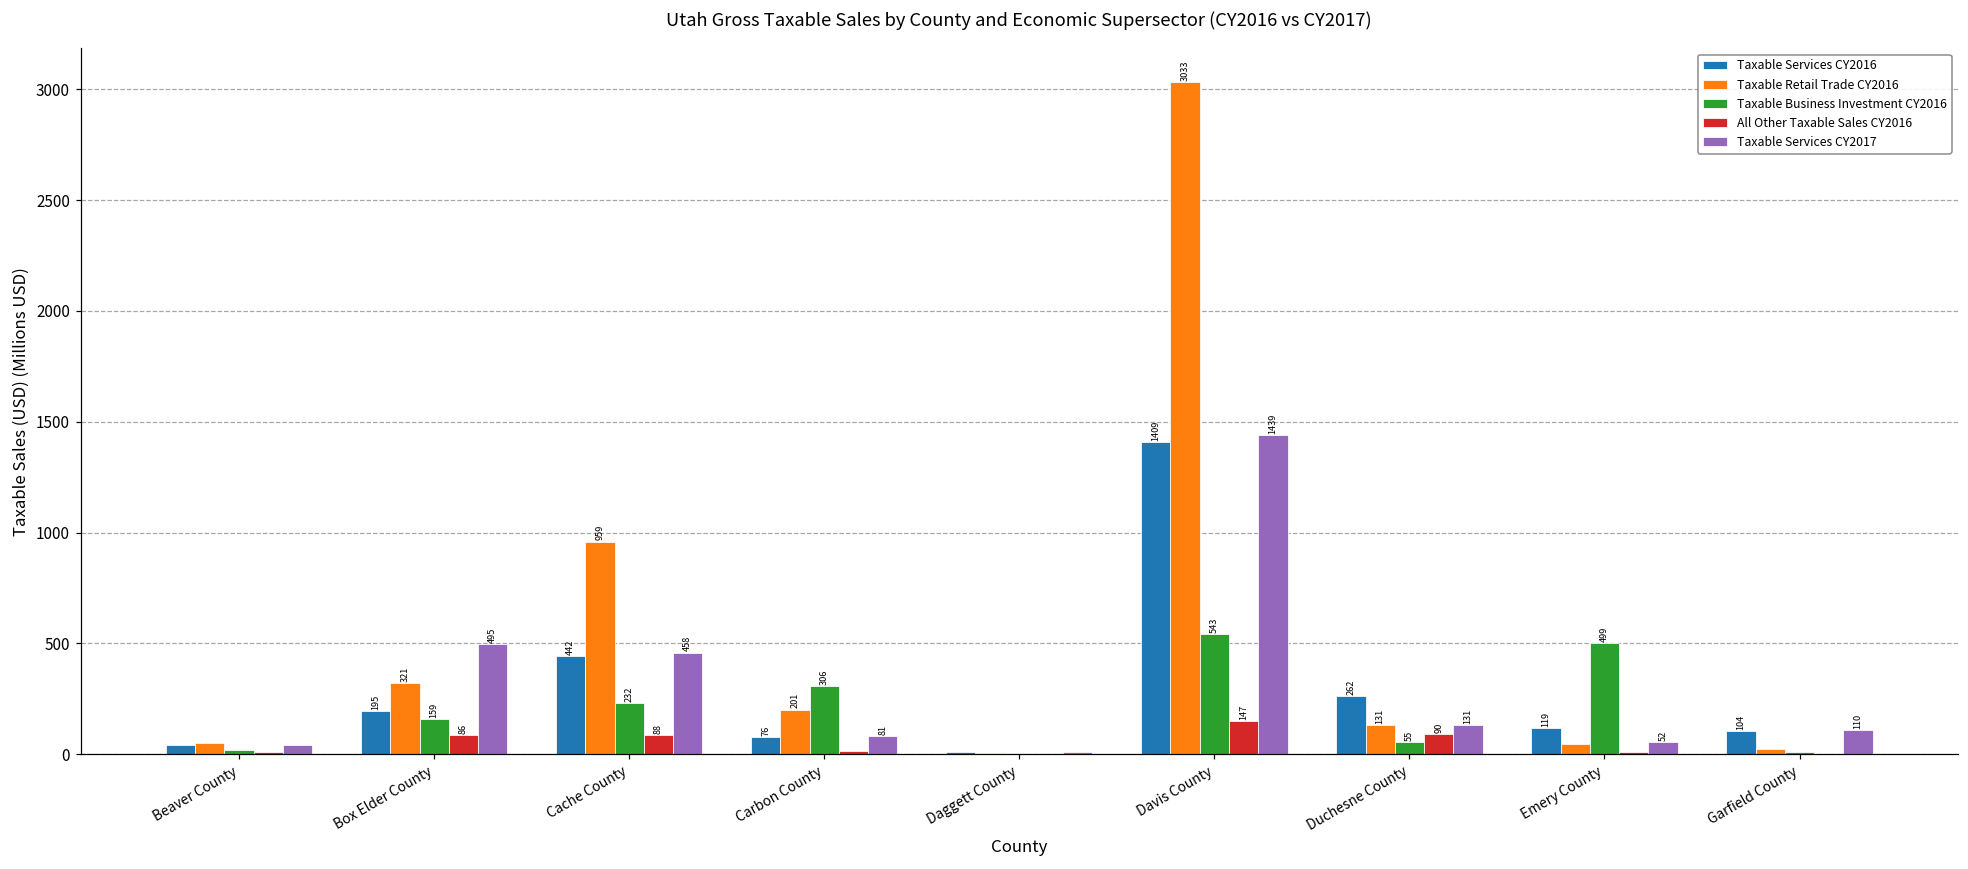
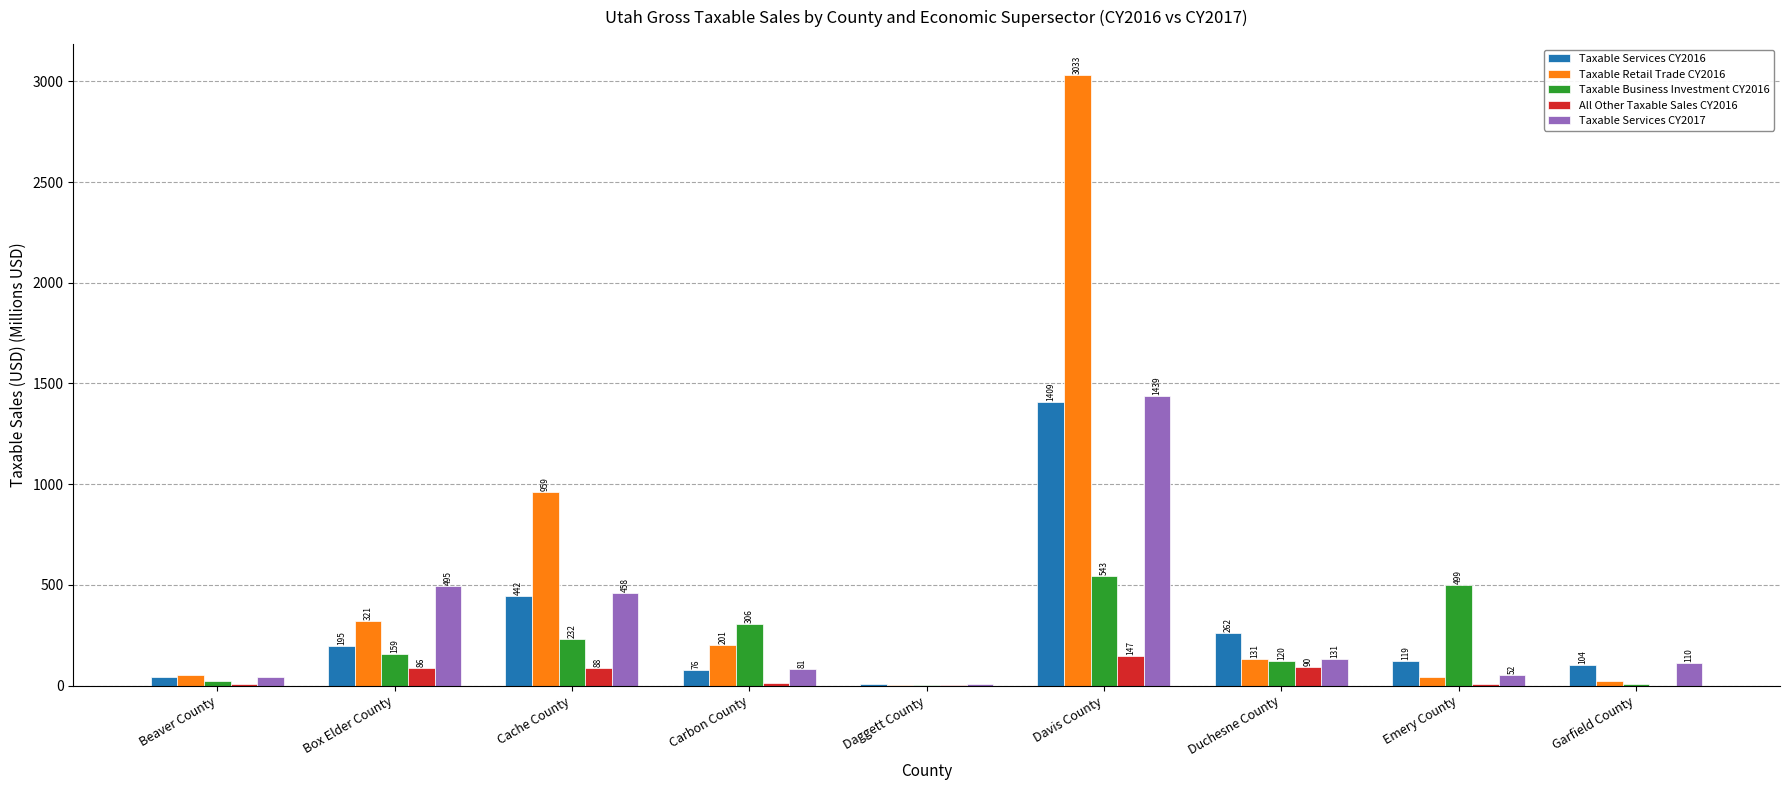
  {
    "Taxable Services CY2016": {
      "Box Elder County": 195,
      "Cache County": 442,
      "Carbon County": 76,
      "Davis County": 1409,
      "Duchesne County": 262,
      "Emery County": 119,
      "Garfield County": 104
    },
    "Taxable Retail Trade CY2016": {
      "Box Elder County": 321,
      "Cache County": 959,
      "Carbon County": 201,
      "Davis County": 3033,
      "Duchesne County": 131
    },
    "Taxable Business Investment CY2016": {
      "Box Elder County": 159,
      "Cache County": 232,
      "Carbon County": 306,
      "Davis County": 543,
-     "Duchesne County": 55,
+     "Duchesne County": 120,
      "Emery County": 499
    },
    "All Other Taxable Sales CY2016": {
      "Box Elder County": 86,
      "Cache County": 88,
      "Davis County": 147,
      "Duchesne County": 90
    },
    "Taxable Services CY2017": {
      "Box Elder County": 495,
      "Cache County": 458,
      "Carbon County": 81,
      "Davis County": 1439,
      "Duchesne County": 131,
      "Emery County": 52,
      "Garfield County": 110
    }
  }
